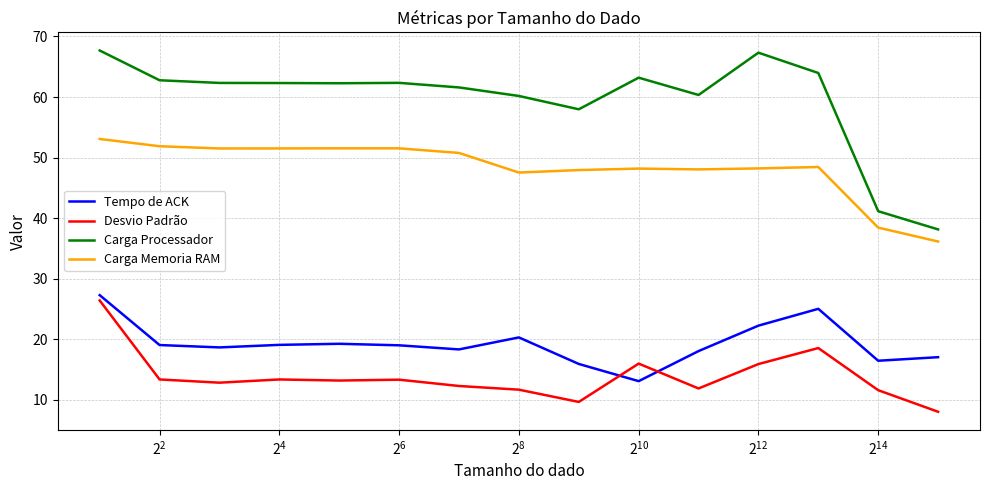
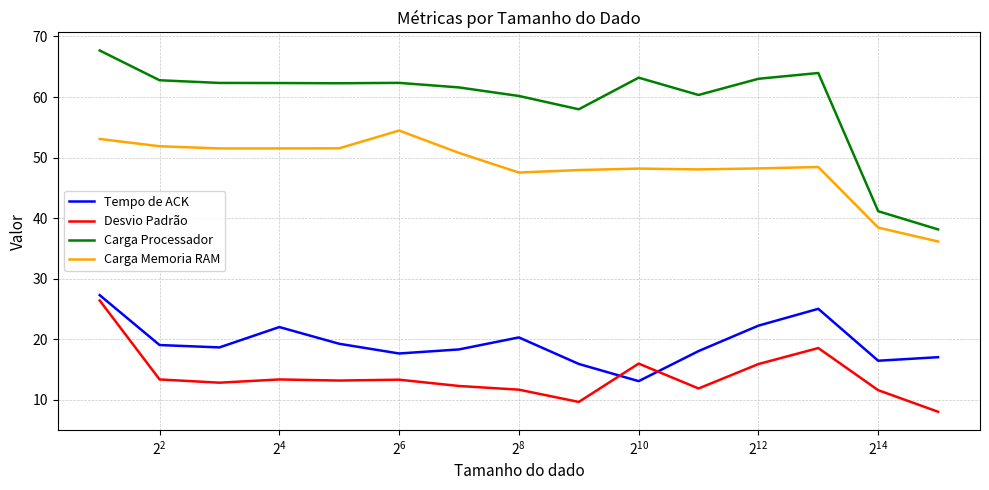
  {
    "Tempo de ACK": {
      "2^2": 19,
-     "2^4": 19,
-     "2^6": 19,
+     "2^4": 22,
+     "2^6": 18,
      "2^8": 20,
      "2^10": 13,
      "2^12": 22,
      "2^14": 16
    },
    "Desvio Padrão": {
      "2^2": 13,
      "2^4": 13,
      "2^6": 13,
      "2^8": 12,
      "2^10": 16,
      "2^12": 16,
      "2^14": 12
    },
    "Carga Processador": {
      "2^2": 63,
      "2^4": 62,
      "2^6": 62,
      "2^8": 60,
      "2^10": 63,
-     "2^12": 67,
+     "2^12": 63,
      "2^14": 41
    },
    "Carga Memoria RAM": {
      "2^2": 52,
      "2^4": 52,
-     "2^6": 52,
+     "2^6": 54,
      "2^8": 48,
      "2^10": 48,
      "2^12": 48,
      "2^14": 38
    }
  }
